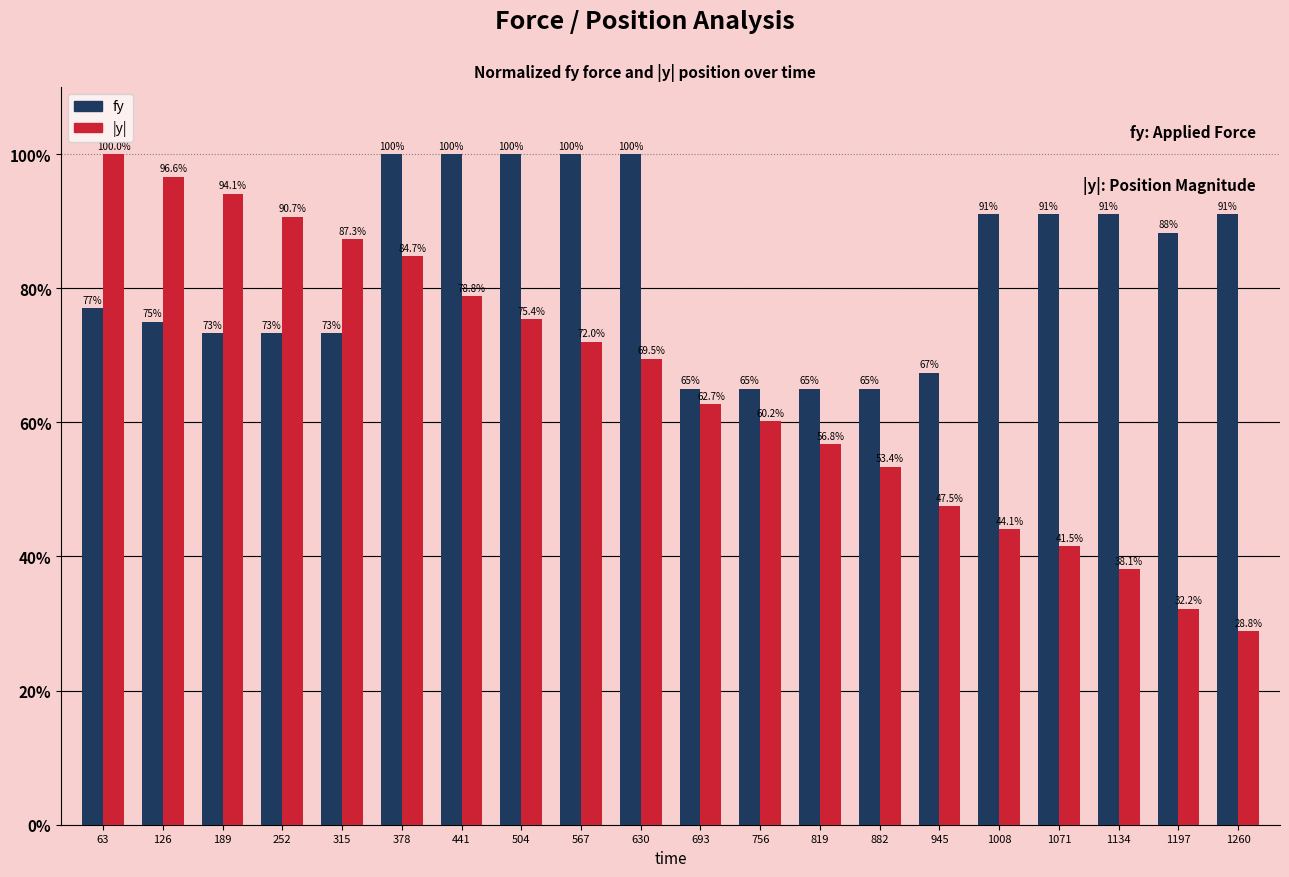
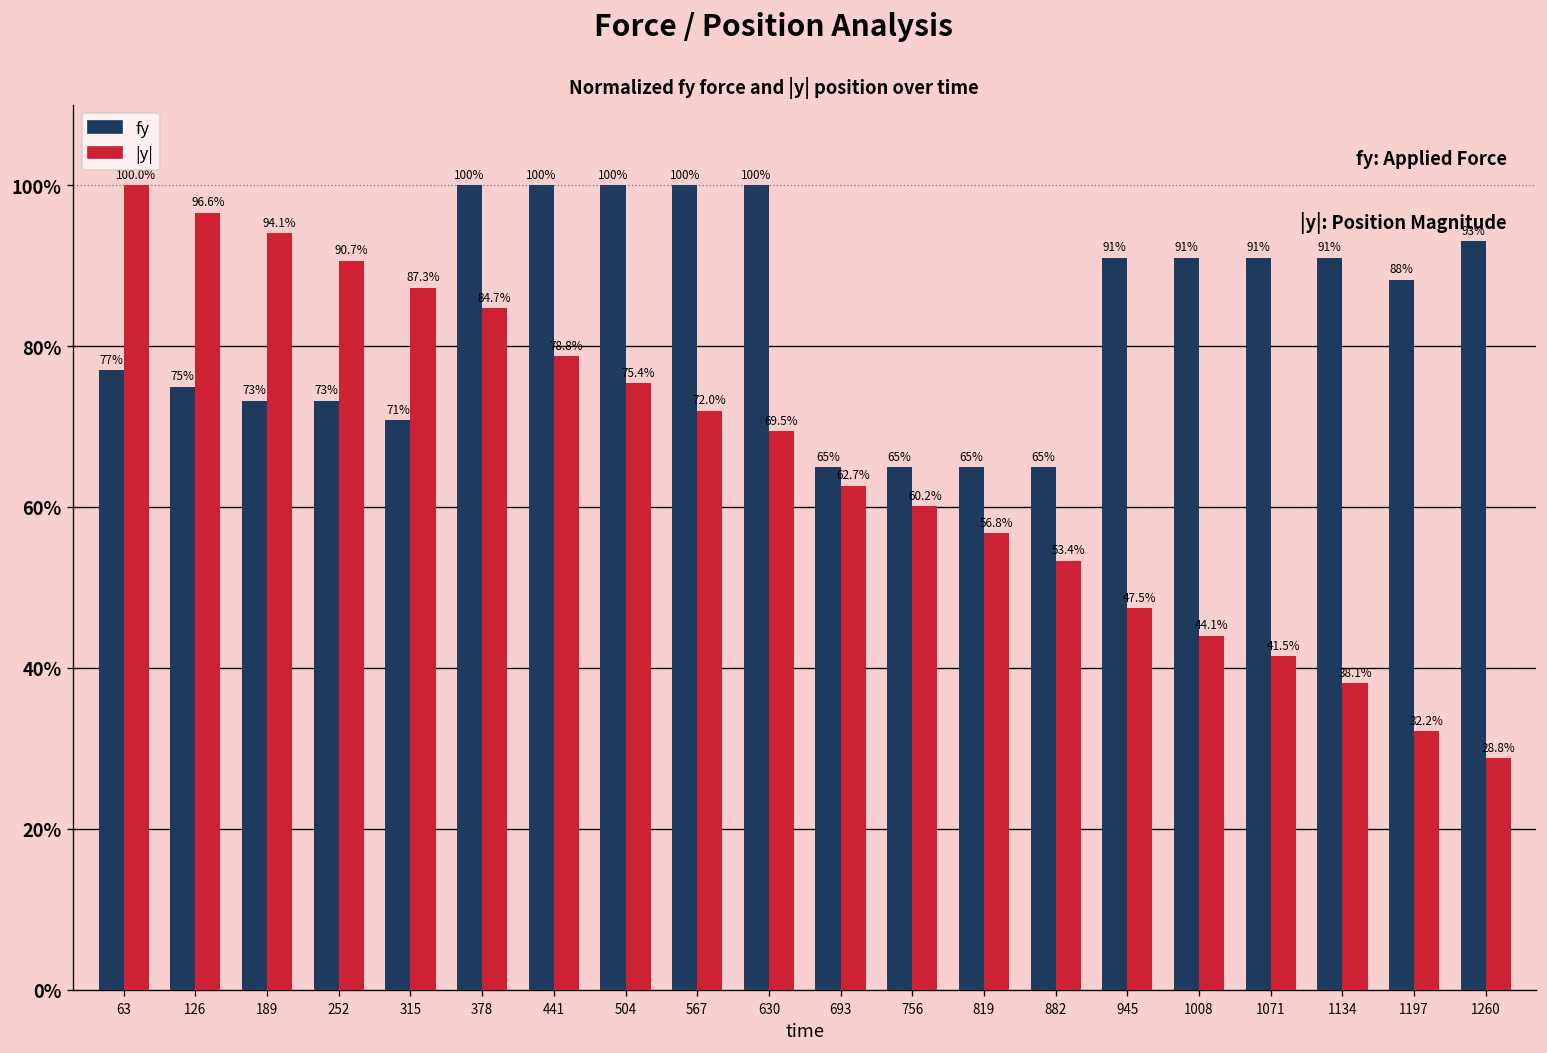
  {
    "fy": {
      "63": "77%",
      "126": "75%",
      "189": "73%",
      "252": "73%",
-     "315": "73%",
+     "315": "71%",
      "378": "100%",
      "441": "100%",
      "504": "100%",
      "567": "100%",
      "630": "100%",
      "693": "65%",
      "756": "65%",
      "819": "65%",
      "882": "65%",
-     "945": "67%",
+     "945": "91%",
      "1008": "91%",
      "1071": "91%",
      "1134": "91%",
      "1197": "88%",
-     "1260": "91%"
+     "1260": "93%"
    }
  }
